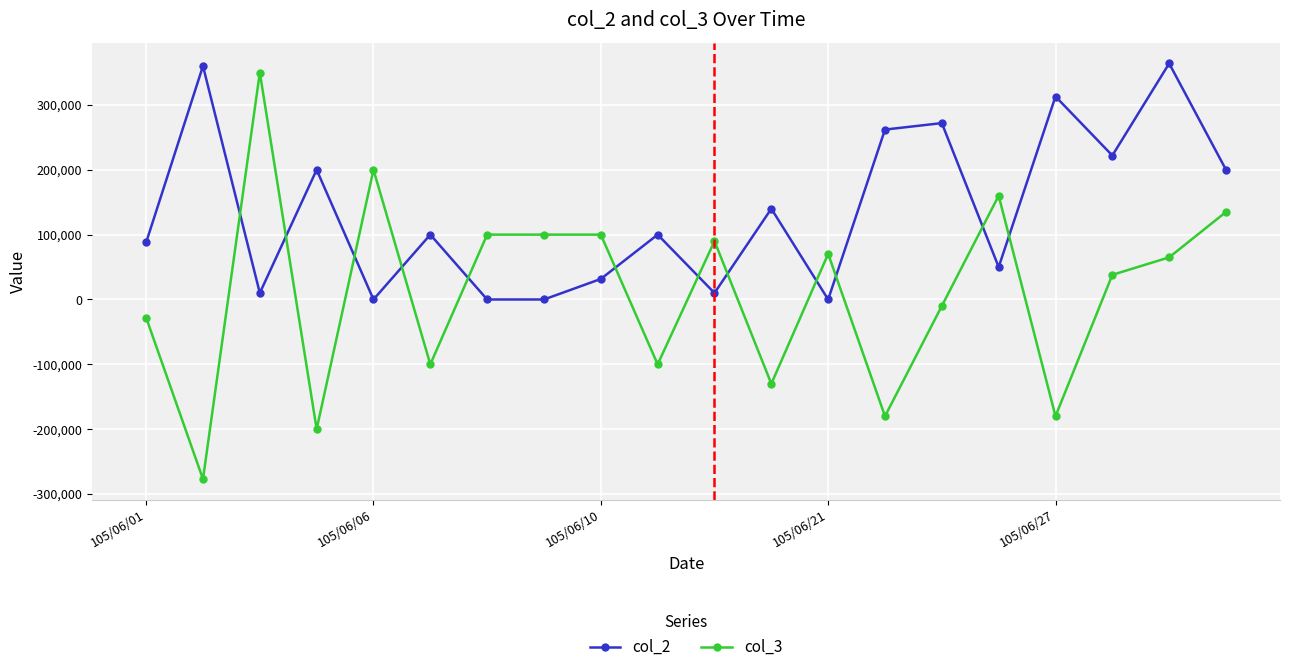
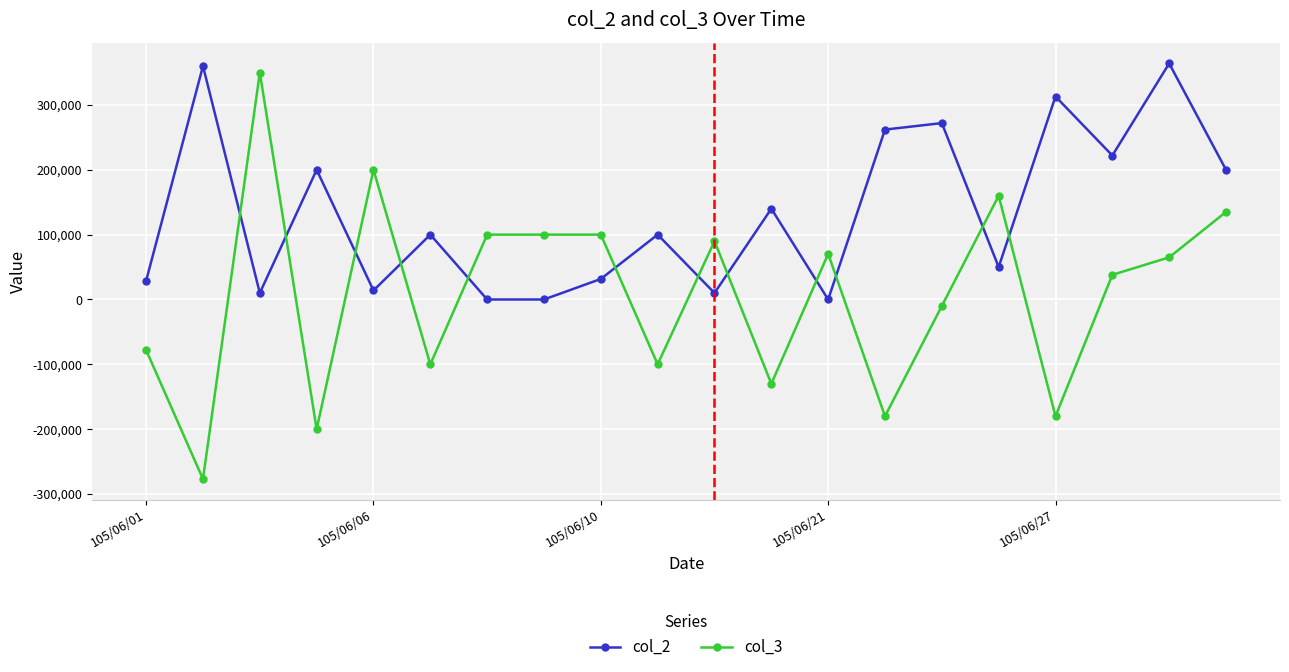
  {
    "col_2": {
-     "105/06/01": "90,000",
-     "105/06/06": "0",
+     "105/06/01": "30,000",
+     "105/06/06": "10,000",
      "105/06/10": "30,000",
      "105/06/21": "0",
      "105/06/27": "310,000"
    },
    "col_3": {
-     "105/06/01": "-30,000",
+     "105/06/01": "-80,000",
      "105/06/06": "200,000",
      "105/06/10": "100,000",
      "105/06/21": "70,000",
      "105/06/27": "-180,000"
    }
  }
